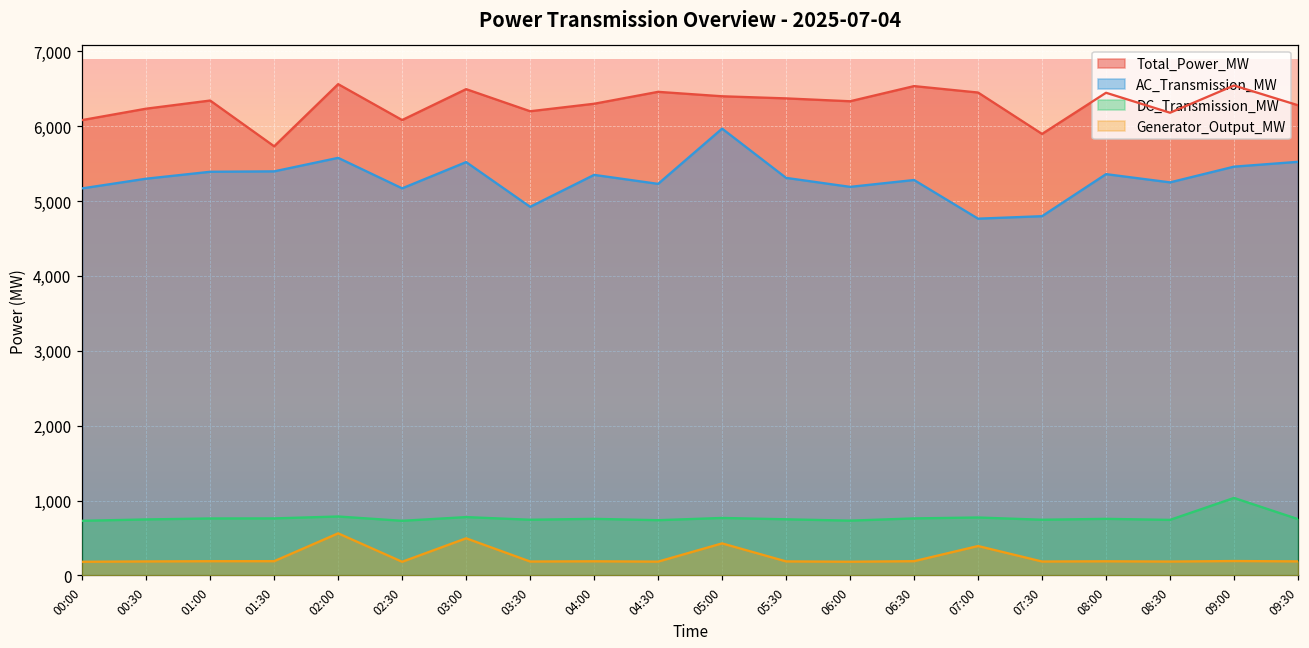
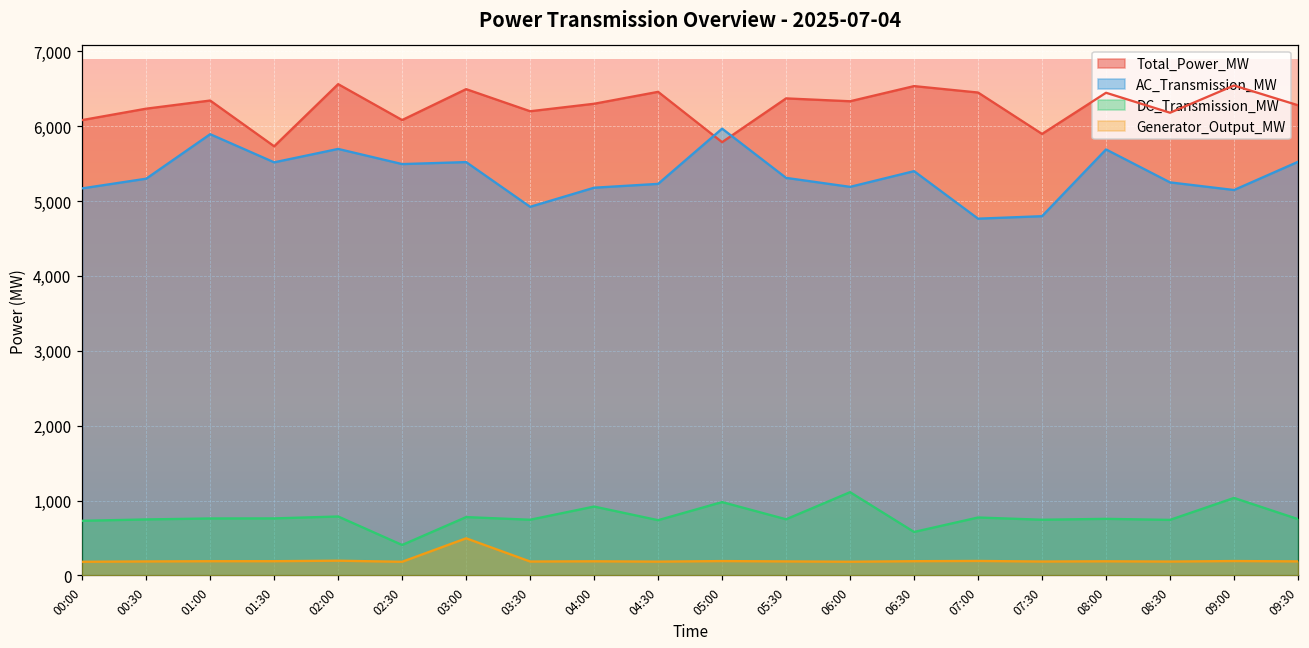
  {
    "Total_Power_MW": {
      "00:00": "6,100",
      "00:30": "6,200",
      "01:00": "6,300",
      "01:30": "5,700",
      "02:00": "6,600",
      "02:30": "6,100",
      "03:00": "6,500",
      "03:30": "6,200",
      "04:00": "6,300",
      "04:30": "6,500",
-     "05:00": "6,400",
+     "05:00": "5,800",
      "05:30": "6,400",
      "06:00": "6,300",
      "06:30": "6,500",
      "07:00": "6,500",
      "07:30": "5,900",
      "09:30": "6,300"
    },
    "AC_Transmission_MW": {
      "00:00": "5,200",
      "00:30": "5,300",
-     "01:00": "5,400",
-     "01:30": "5,400",
-     "02:00": "5,600",
-     "02:30": "5,200",
+     "01:00": "5,900",
+     "01:30": "5,500",
+     "02:00": "5,700",
+     "02:30": "5,500",
      "03:00": "5,500",
      "03:30": "4,900",
-     "04:00": "5,400",
+     "04:00": "5,200",
      "04:30": "5,200",
      "05:00": "6,000",
      "05:30": "5,300",
      "06:00": "5,200",
-     "06:30": "5,300",
+     "06:30": "5,400",
      "07:00": "4,800",
      "07:30": "4,800",
-     "08:00": "5,400",
+     "08:00": "5,700",
      "08:30": "5,300",
-     "09:00": "5,500",
+     "09:00": "5,100",
      "09:30": "5,500"
    },
    "DC_Transmission_MW": {
      "00:00": "700",
      "00:30": "700",
      "01:00": "800",
      "01:30": "800",
      "02:00": "800",
-     "02:30": "700",
+     "02:30": "400",
      "03:00": "800",
      "03:30": "700",
-     "04:00": "800",
+     "04:00": "900",
      "04:30": "700",
-     "05:00": "800",
+     "05:00": "1,000",
      "05:30": "800",
-     "06:00": "700",
-     "06:30": "800",
+     "06:00": "1,100",
+     "06:30": "600",
      "07:00": "800",
      "07:30": "700",
      "08:00": "800",
      "08:30": "700",
      "09:00": "1,000",
      "09:30": "800"
    },
    "Generator_Output_MW": {
      "00:00": "200",
      "00:30": "200",
      "01:00": "200",
      "01:30": "200",
-     "02:00": "600",
+     "02:00": "200",
      "02:30": "200",
      "03:00": "500",
      "03:30": "200",
      "04:00": "200",
      "04:30": "200",
-     "05:00": "400",
+     "05:00": "200",
      "05:30": "200",
      "06:00": "200",
      "06:30": "200",
-     "07:00": "400",
+     "07:00": "200",
      "07:30": "200",
      "08:00": "200",
      "08:30": "200",
      "09:00": "200",
      "09:30": "200"
    }
  }
